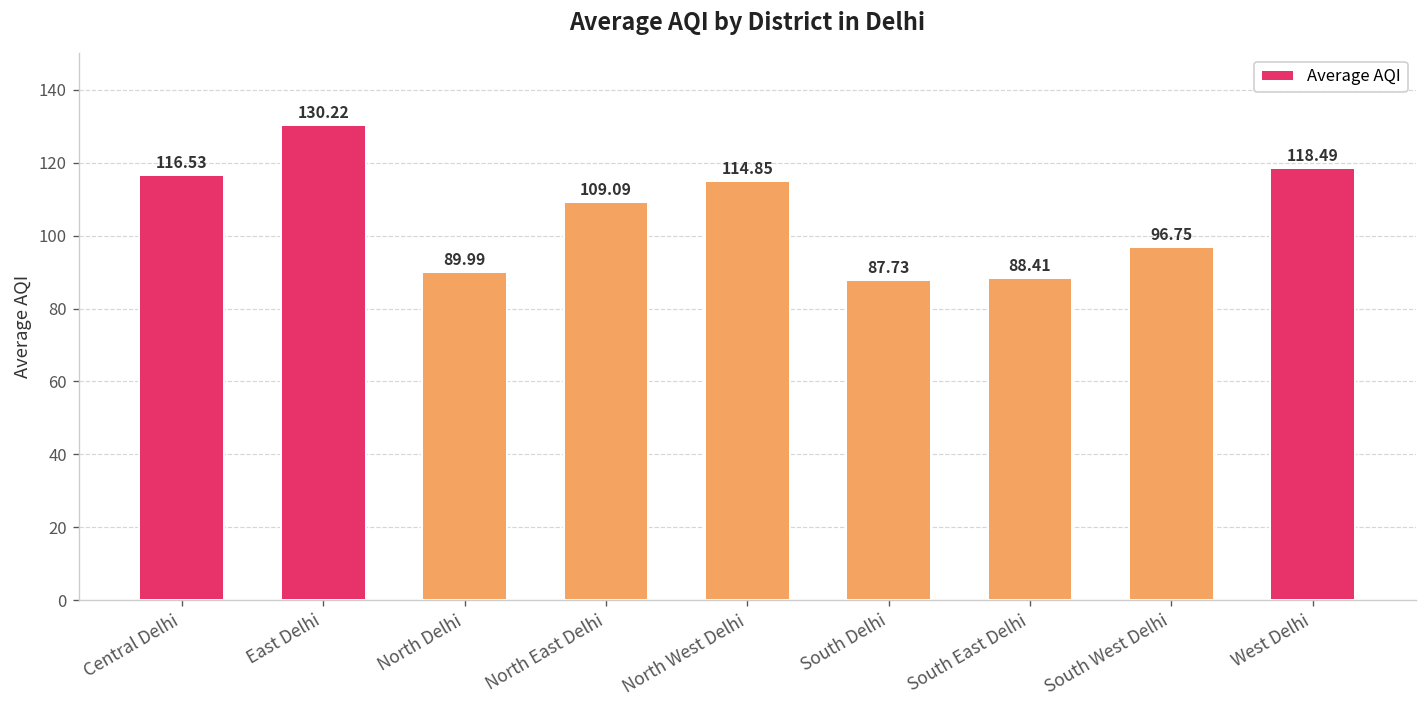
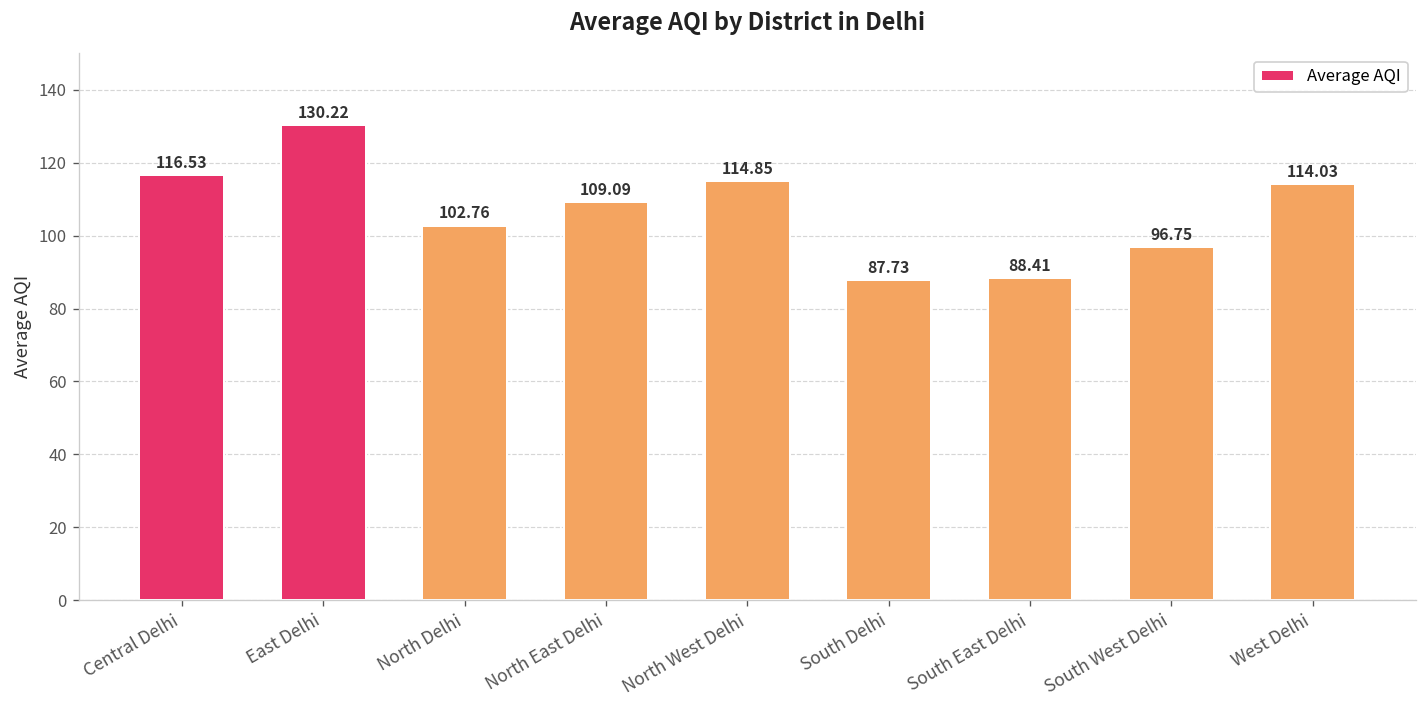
  {
    "Central Delhi": 116.53,
    "East Delhi": 130.22,
-   "North Delhi": 89.99,
+   "North Delhi": 102.76,
    "North East Delhi": 109.09,
    "North West Delhi": 114.85,
    "South Delhi": 87.73,
    "South East Delhi": 88.41,
    "South West Delhi": 96.75,
-   "West Delhi": 118.49
+   "West Delhi": 114.03
  }
